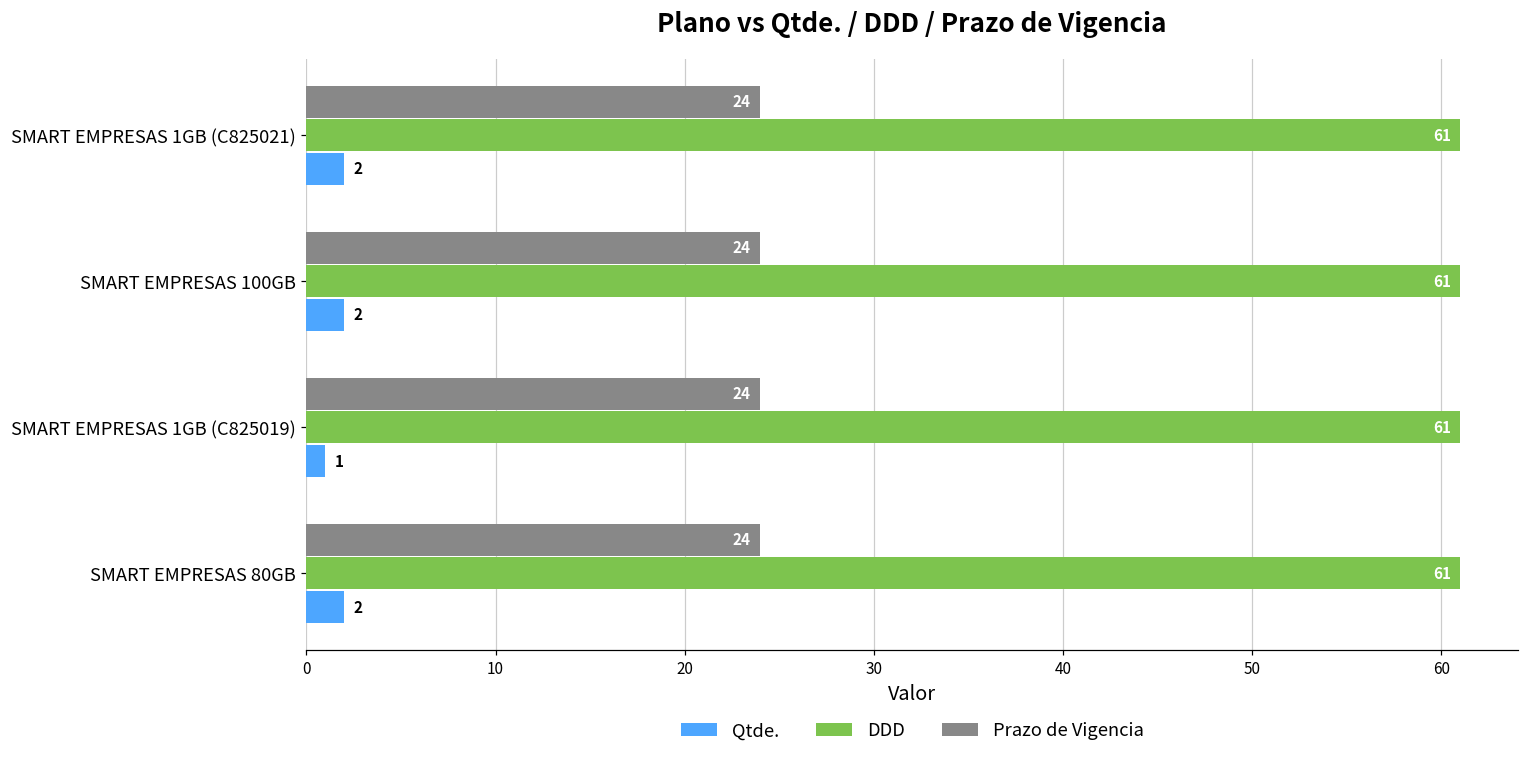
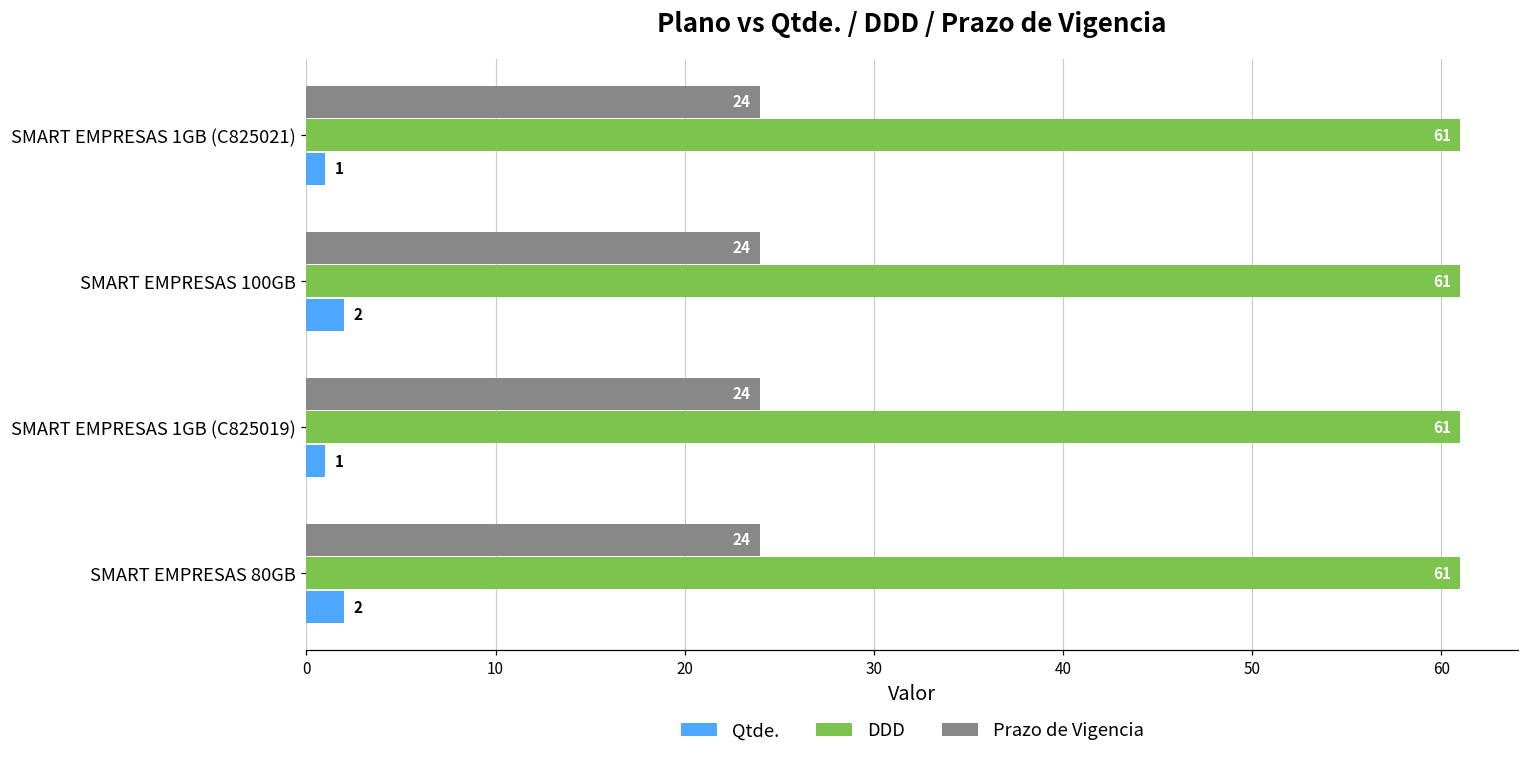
  {
    "Qtde.": {
-     "SMART EMPRESAS 1GB (C825021)": 2,
+     "SMART EMPRESAS 1GB (C825021)": 1,
      "SMART EMPRESAS 100GB": 2,
      "SMART EMPRESAS 1GB (C825019)": 1,
      "SMART EMPRESAS 80GB": 2
    },
    "DDD": {
      "SMART EMPRESAS 1GB (C825021)": 61,
      "SMART EMPRESAS 100GB": 61,
      "SMART EMPRESAS 1GB (C825019)": 61,
      "SMART EMPRESAS 80GB": 61
    },
    "Prazo de Vigencia": {
      "SMART EMPRESAS 1GB (C825021)": 24,
      "SMART EMPRESAS 100GB": 24,
      "SMART EMPRESAS 1GB (C825019)": 24,
      "SMART EMPRESAS 80GB": 24
    }
  }
